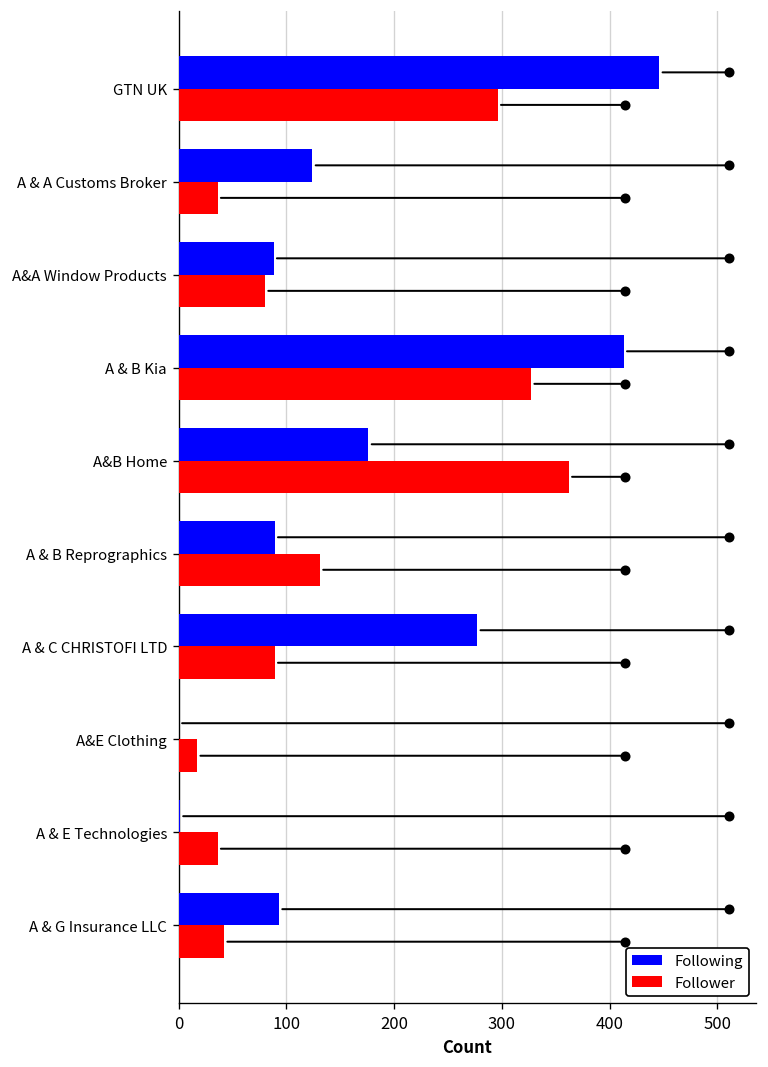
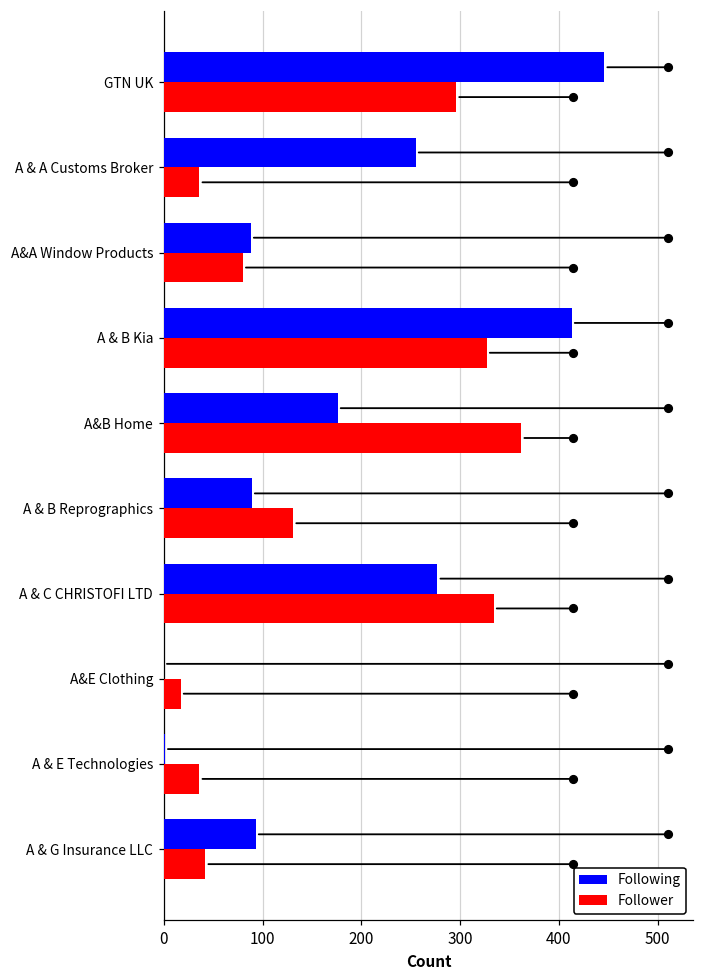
  {
    "Following": {
      "GTN UK": 450,
-     "A & A Customs Broker": 120,
+     "A & A Customs Broker": 260,
      "A&A Window Products": 90,
      "A & B Kia": 410,
      "A&B Home": 180,
      "A & B Reprographics": 90,
      "A & C CHRISTOFI LTD": 280,
      "A&E Clothing": 0,
      "A & G Insurance LLC": 90
    },
    "Follower": {
      "GTN UK": 300,
      "A & A Customs Broker": 40,
      "A&A Window Products": 80,
      "A & B Kia": 330,
      "A&B Home": 360,
      "A & B Reprographics": 130,
-     "A & C CHRISTOFI LTD": 90,
+     "A & C CHRISTOFI LTD": 330,
      "A&E Clothing": 20,
      "A & E Technologies": 40,
      "A & G Insurance LLC": 40
    }
  }
